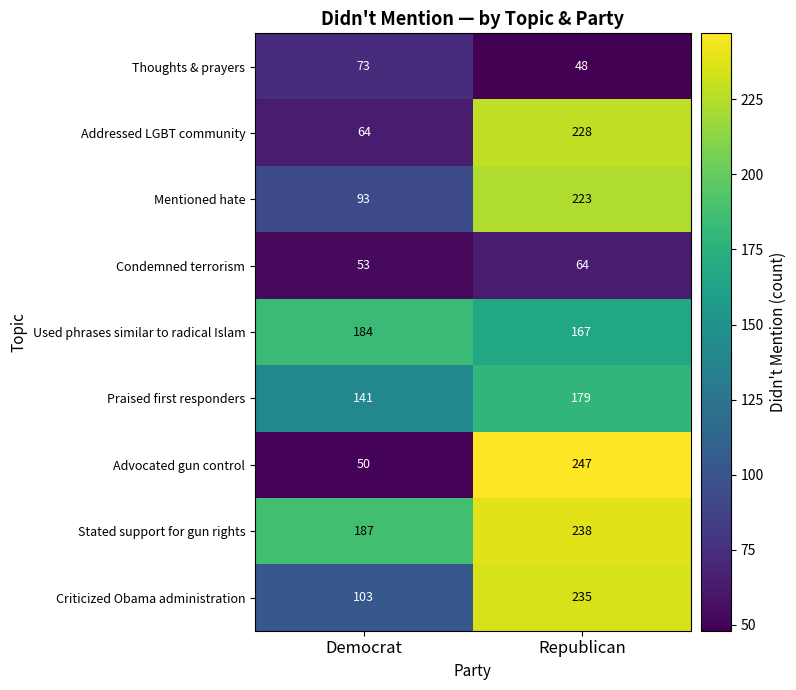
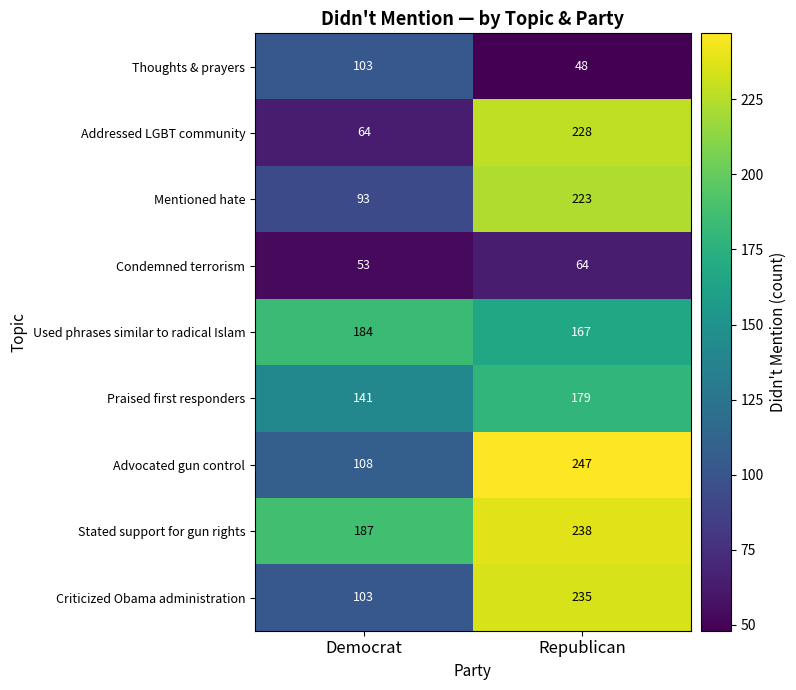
  {
    "Thoughts & prayers": {
-     "Democrat": 73,
+     "Democrat": 103,
      "Republican": 48
    },
    "Addressed LGBT community": {
      "Democrat": 64,
      "Republican": 228
    },
    "Mentioned hate": {
      "Democrat": 93,
      "Republican": 223
    },
    "Condemned terrorism": {
      "Democrat": 53,
      "Republican": 64
    },
    "Used phrases similar to radical Islam": {
      "Democrat": 184,
      "Republican": 167
    },
    "Praised first responders": {
      "Democrat": 141,
      "Republican": 179
    },
    "Advocated gun control": {
-     "Democrat": 50,
+     "Democrat": 108,
      "Republican": 247
    },
    "Stated support for gun rights": {
      "Democrat": 187,
      "Republican": 238
    },
    "Criticized Obama administration": {
      "Democrat": 103,
      "Republican": 235
    }
  }
